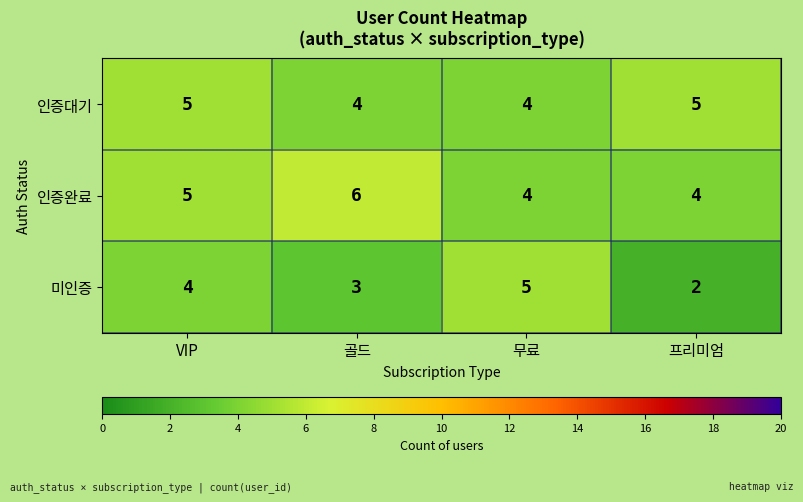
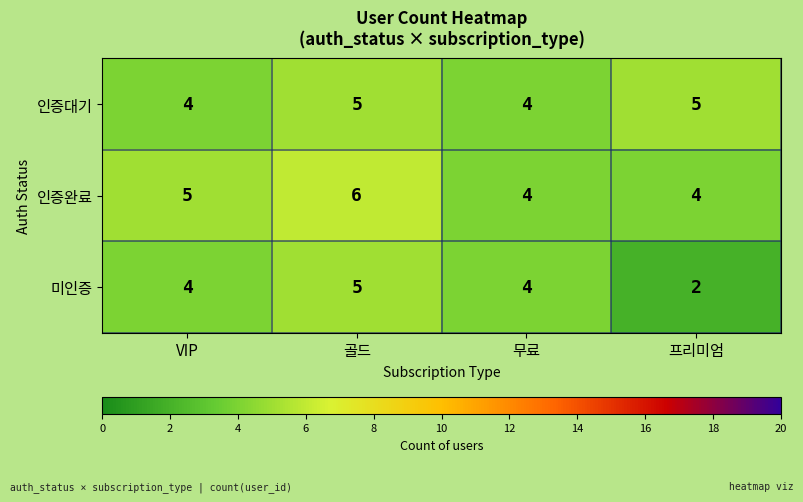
  {
    "인증대기": {
-     "VIP": 5,
-     "골드": 4,
+     "VIP": 4,
+     "골드": 5,
      "무료": 4,
      "프리미엄": 5
    },
    "인증완료": {
      "VIP": 5,
      "골드": 6,
      "무료": 4,
      "프리미엄": 4
    },
    "미인증": {
      "VIP": 4,
-     "골드": 3,
-     "무료": 5,
+     "골드": 5,
+     "무료": 4,
      "프리미엄": 2
    }
  }
